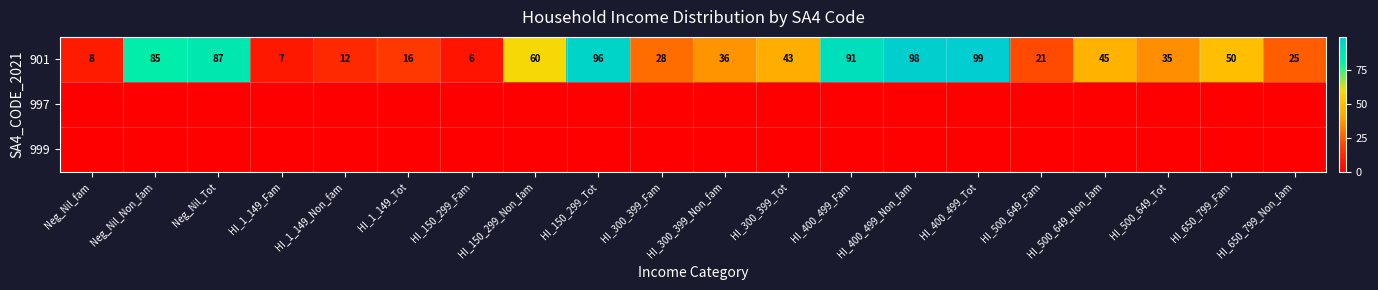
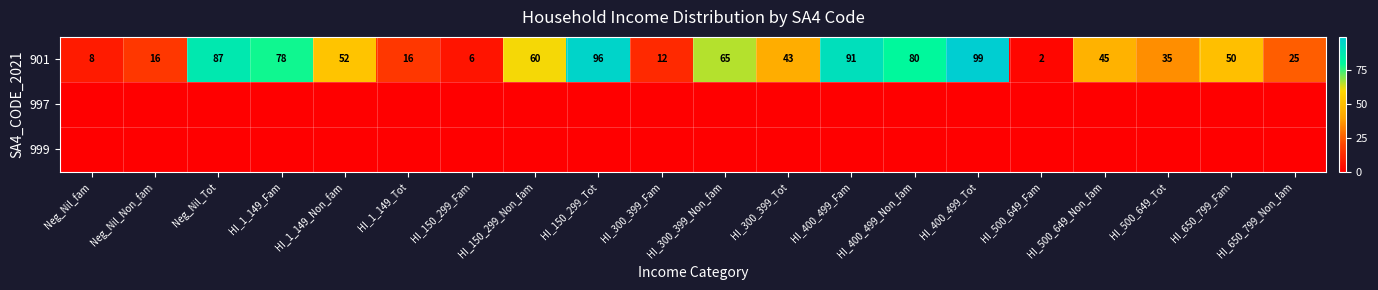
  {
    "901": {
      "Neg_Nil_fam": 8,
-     "Neg_Nil_Non_fam": 85,
+     "Neg_Nil_Non_fam": 16,
      "Neg_Nil_Tot": 87,
-     "HI_1_149_Fam": 7,
-     "HI_1_149_Non_fam": 12,
+     "HI_1_149_Fam": 78,
+     "HI_1_149_Non_fam": 52,
      "HI_1_149_Tot": 16,
      "HI_150_299_Fam": 6,
      "HI_150_299_Non_fam": 60,
      "HI_150_299_Tot": 96,
-     "HI_300_399_Fam": 28,
-     "HI_300_399_Non_fam": 36,
+     "HI_300_399_Fam": 12,
+     "HI_300_399_Non_fam": 65,
      "HI_300_399_Tot": 43,
      "HI_400_499_Fam": 91,
-     "HI_400_499_Non_fam": 98,
+     "HI_400_499_Non_fam": 80,
      "HI_400_499_Tot": 99,
-     "HI_500_649_Fam": 21,
+     "HI_500_649_Fam": 2,
      "HI_500_649_Non_fam": 45,
      "HI_500_649_Tot": 35,
      "HI_650_799_Fam": 50,
      "HI_650_799_Non_fam": 25
    }
  }
